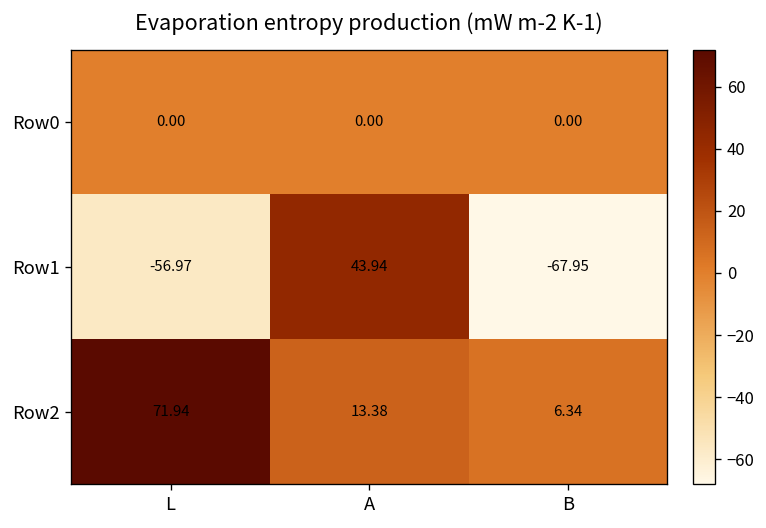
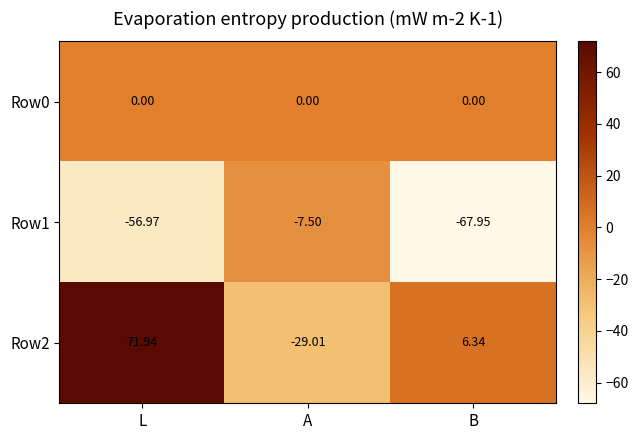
  {
    "Row0": {
      "L": 0.00,
      "A": 0.00,
      "B": 0.00
    },
    "Row1": {
      "L": -56.97,
-     "A": 43.94,
+     "A": -7.50,
      "B": -67.95
    },
    "Row2": {
      "L": 71.94,
-     "A": 13.38,
+     "A": -29.01,
      "B": 6.34
    }
  }
